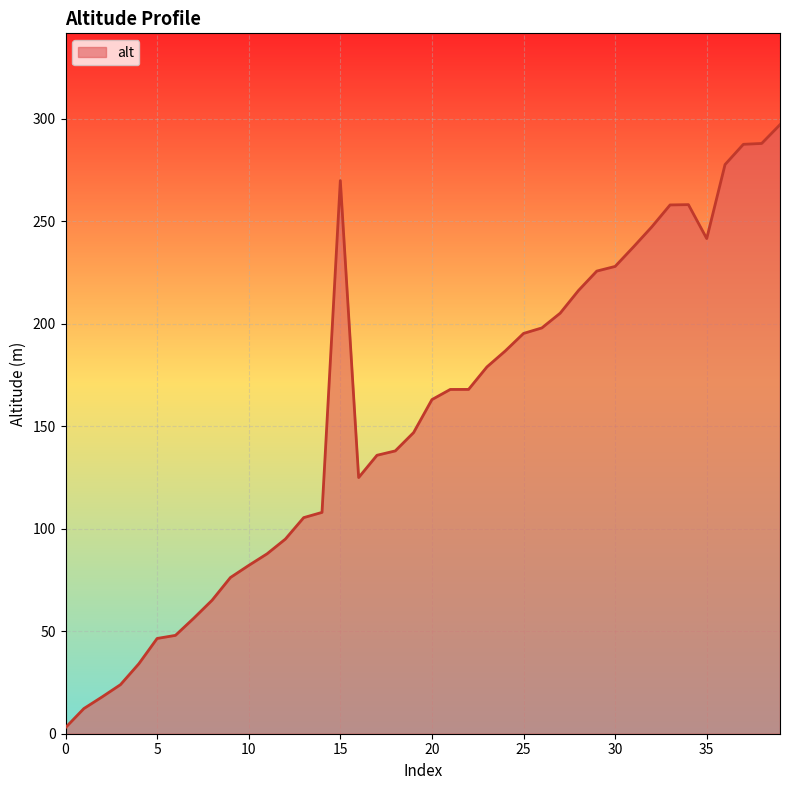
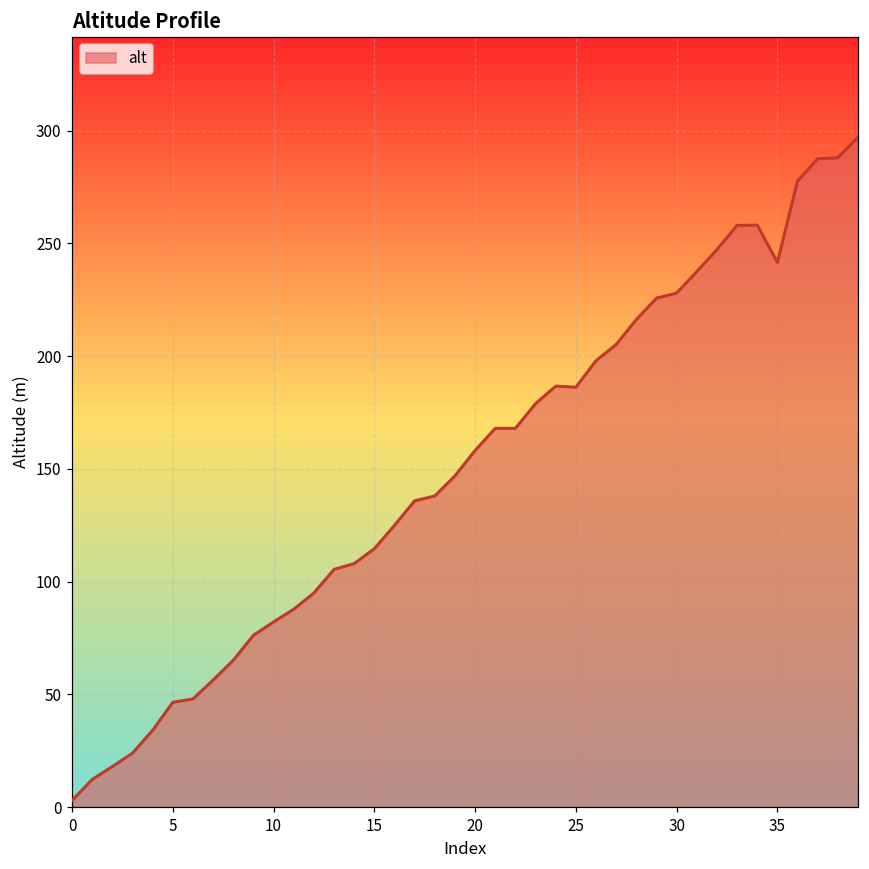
  {
    "0": 3,
    "5": 46,
    "10": 82,
-   "15": 270,
-   "20": 163,
-   "25": 195,
+   "15": 115,
+   "20": 158,
+   "25": 186,
    "30": 228,
    "35": 242
  }
